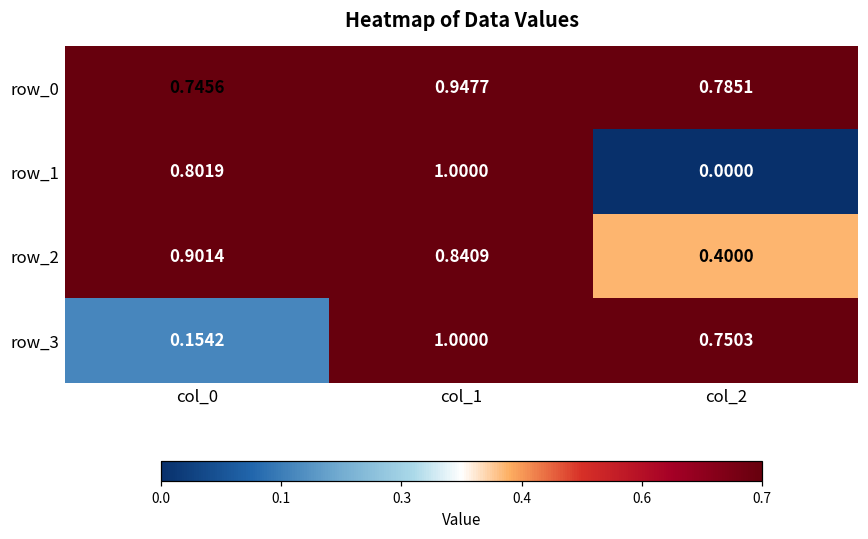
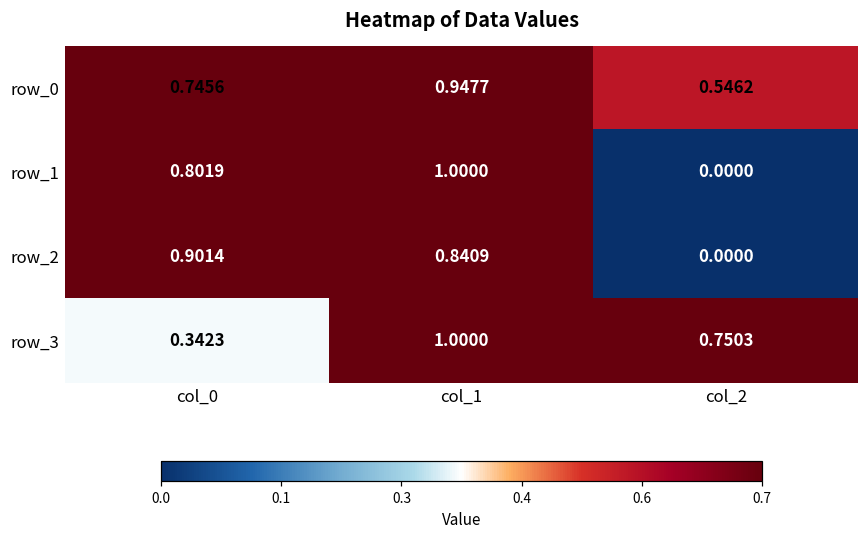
  {
    "row_0": {
      "col_0": 0.7456,
      "col_1": 0.9477,
-     "col_2": 0.7851
+     "col_2": 0.5462
    },
    "row_1": {
      "col_0": 0.8019,
      "col_1": 1.0000,
      "col_2": 0.0000
    },
    "row_2": {
      "col_0": 0.9014,
      "col_1": 0.8409,
-     "col_2": 0.4000
+     "col_2": 0.0000
    },
    "row_3": {
-     "col_0": 0.1542,
+     "col_0": 0.3423,
      "col_1": 1.0000,
      "col_2": 0.7503
    }
  }
